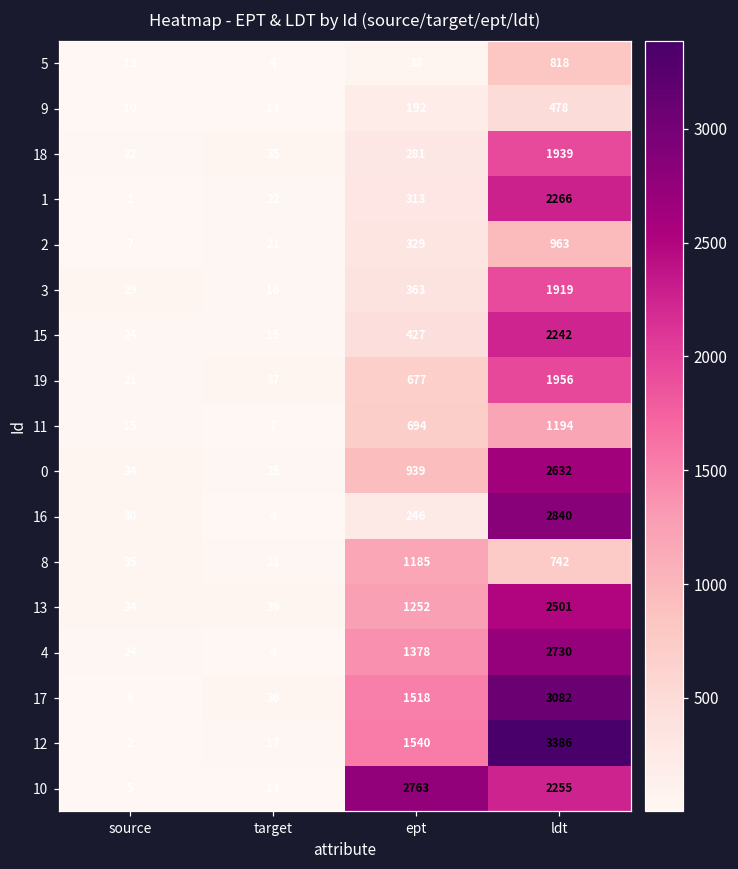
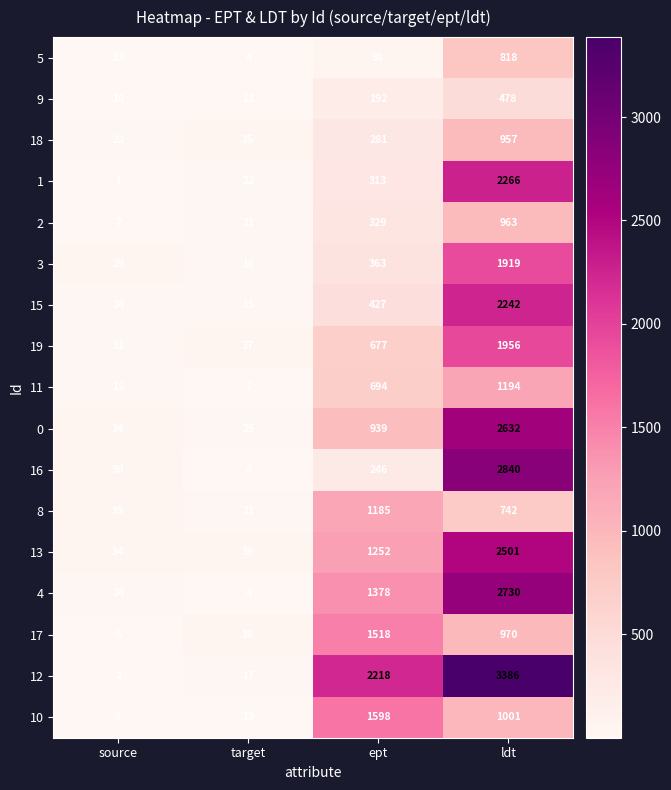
  {
    "5": {
      "ldt": 818
    },
    "18": {
-     "ldt": 1939
+     "ldt": 957
    },
    "1": {
      "ldt": 2266
    },
    "2": {
      "ldt": 963
    },
    "3": {
      "ldt": 1919
    },
    "15": {
      "ldt": 2242
    },
    "19": {
      "ept": 677,
      "ldt": 1956
    },
    "11": {
      "ept": 694,
      "ldt": 1194
    },
    "0": {
      "ept": 939,
      "ldt": 2632
    },
    "16": {
      "ldt": 2840
    },
    "8": {
      "ept": 1185,
      "ldt": 742
    },
    "13": {
      "ept": 1252,
      "ldt": 2501
    },
    "4": {
      "ept": 1378,
      "ldt": 2730
    },
    "17": {
      "ept": 1518,
-     "ldt": 3082
+     "ldt": 970
    },
    "12": {
-     "ept": 1540,
+     "ept": 2218,
      "ldt": 3386
    },
    "10": {
-     "ept": 2763,
-     "ldt": 2255
+     "ept": 1598,
+     "ldt": 1001
    }
  }
